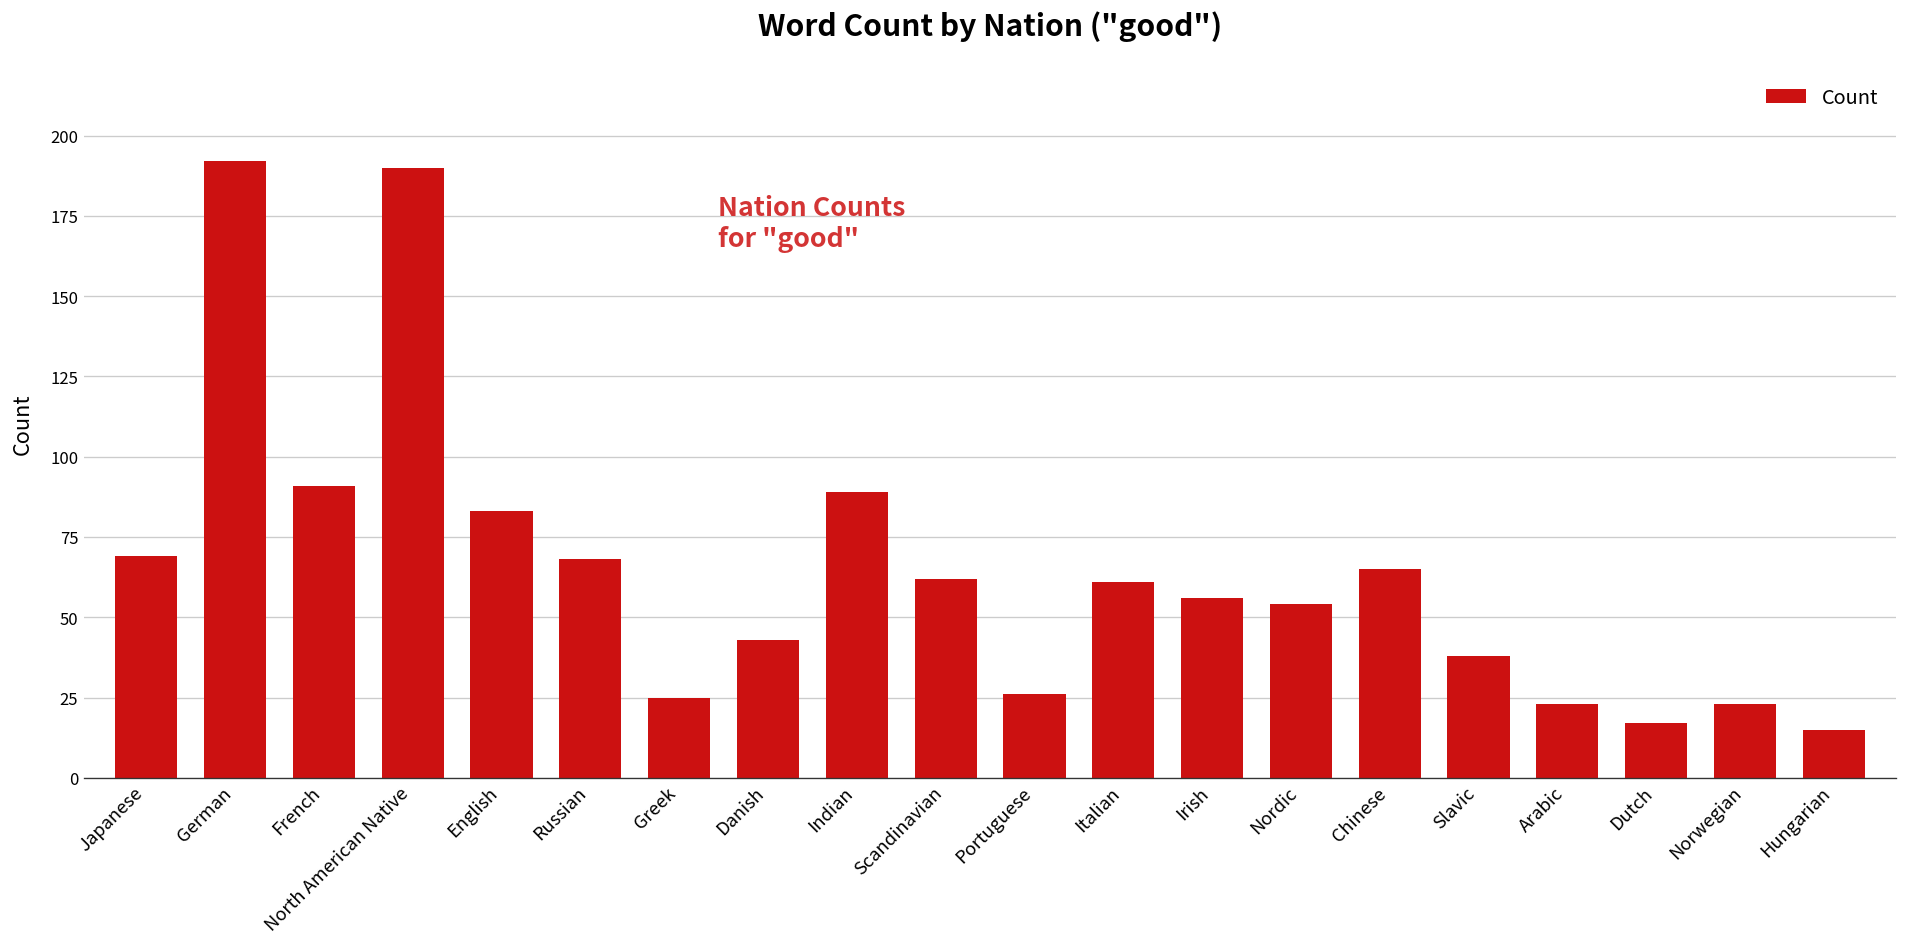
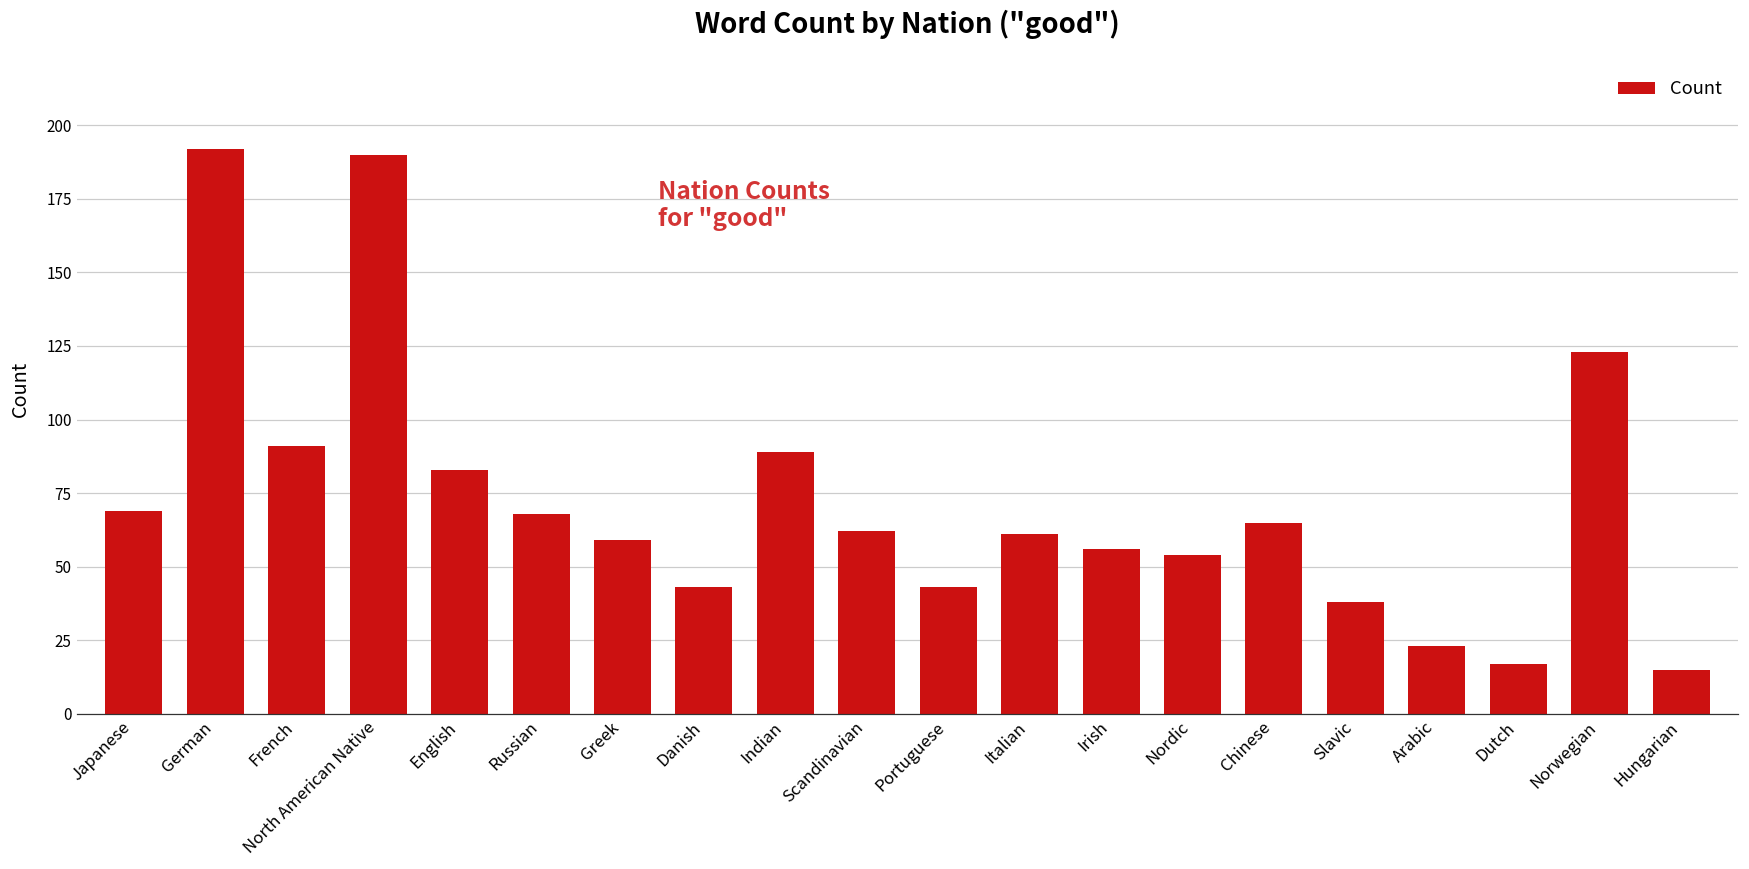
  {
    "Japanese": 69,
    "German": 192,
    "French": 91,
    "North American Native": 190,
    "English": 83,
    "Russian": 68,
-   "Greek": 25,
+   "Greek": 59,
    "Danish": 43,
    "Indian": 89,
    "Scandinavian": 62,
-   "Portuguese": 26,
+   "Portuguese": 43,
    "Italian": 61,
    "Irish": 56,
    "Nordic": 54,
    "Chinese": 65,
    "Slavic": 38,
    "Arabic": 23,
    "Dutch": 17,
-   "Norwegian": 23,
+   "Norwegian": 123,
    "Hungarian": 15
  }
